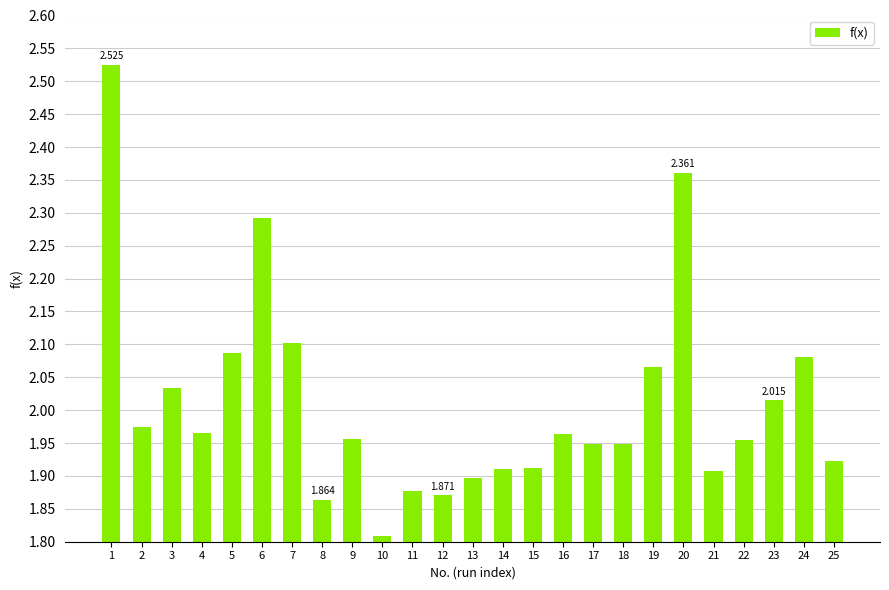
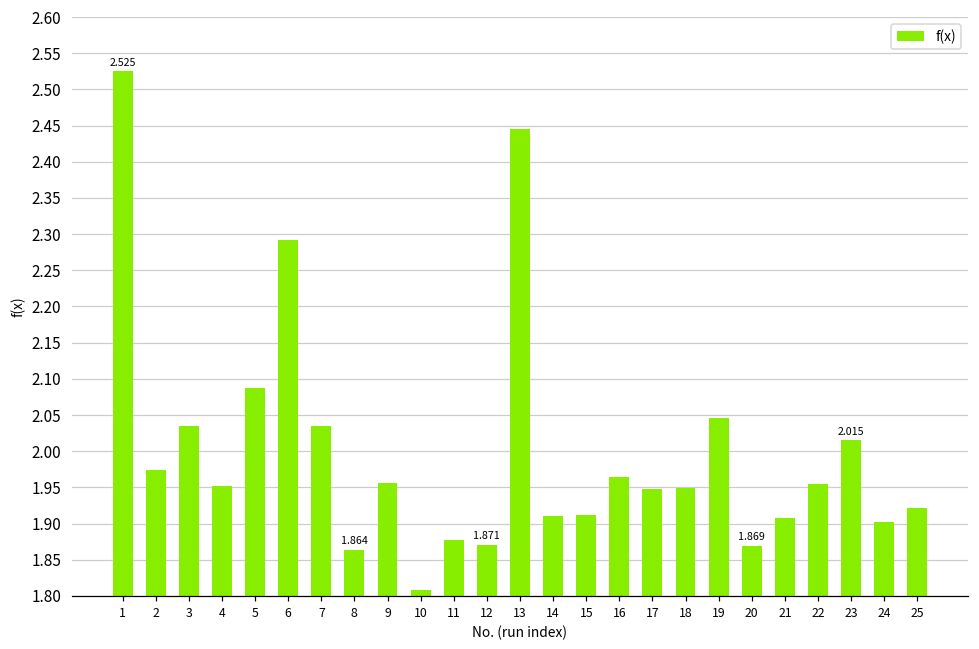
  {
    "1": 2.525,
-   "4": 1.97,
-   "7": 2.10,
+   "4": 1.95,
+   "7": 2.04,
    "8": 1.864,
    "12": 1.871,
-   "13": 1.90,
-   "19": 2.07,
-   "20": 2.361,
+   "13": 2.44,
+   "19": 2.05,
+   "20": 1.869,
    "23": 2.015,
-   "24": 2.08
+   "24": 1.90
  }
